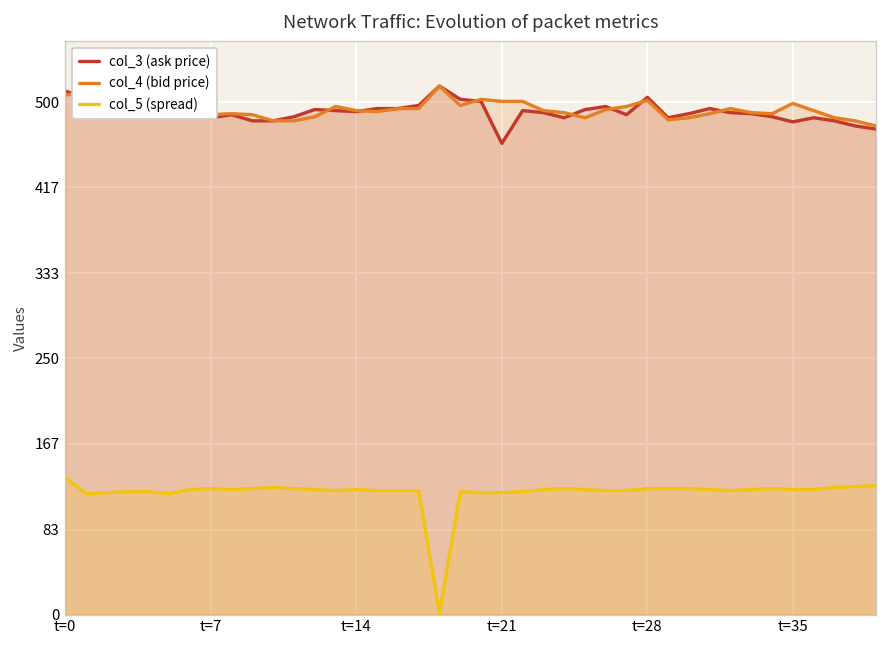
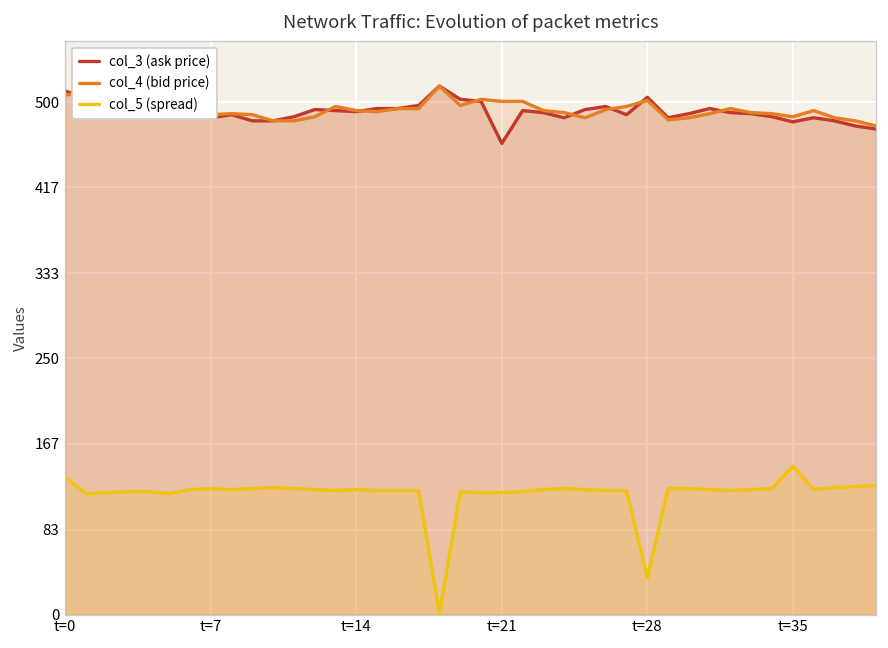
  {
    "col_3 (ask price)": {
      "t=0": 510,
      "t=21": 460,
      "t=35": 480
    },
    "col_4 (bid price)": {
      "t=0": 510,
      "t=21": 500,
-     "t=35": 500
+     "t=35": 490
    },
    "col_5 (spread)": {
      "t=0": 130,
      "t=7": 120,
      "t=14": 120,
      "t=21": 120,
-     "t=28": 120,
-     "t=35": 120
+     "t=28": 40,
+     "t=35": 150
    }
  }
